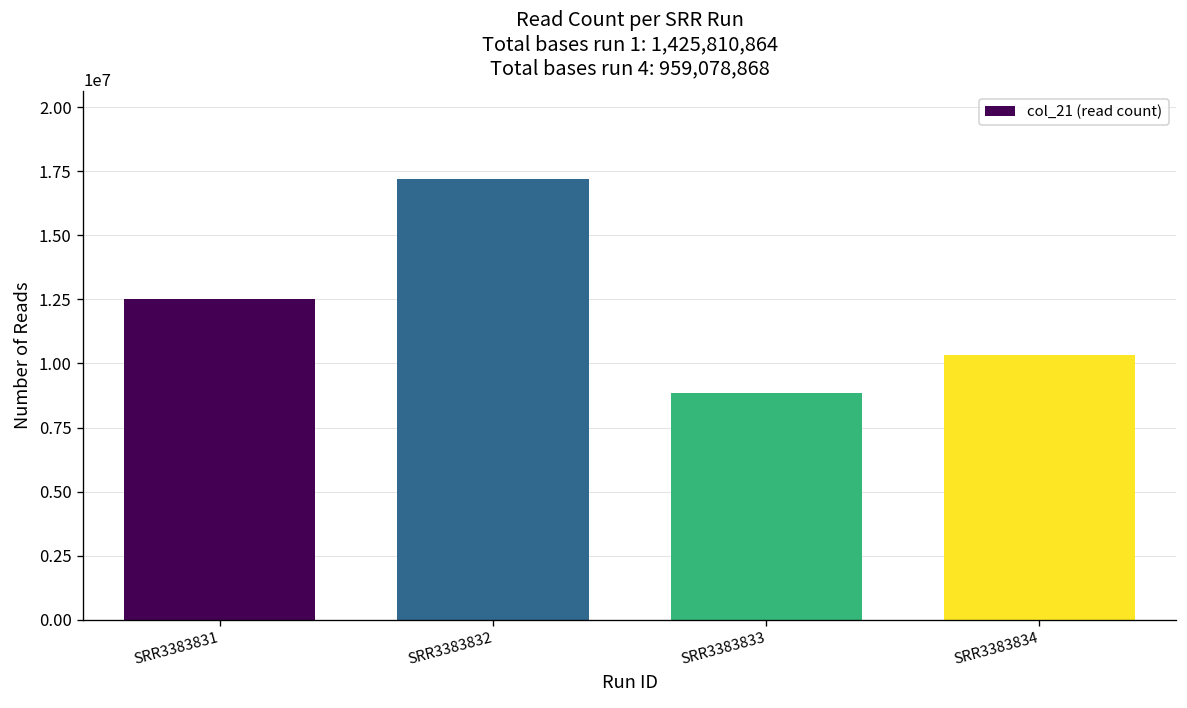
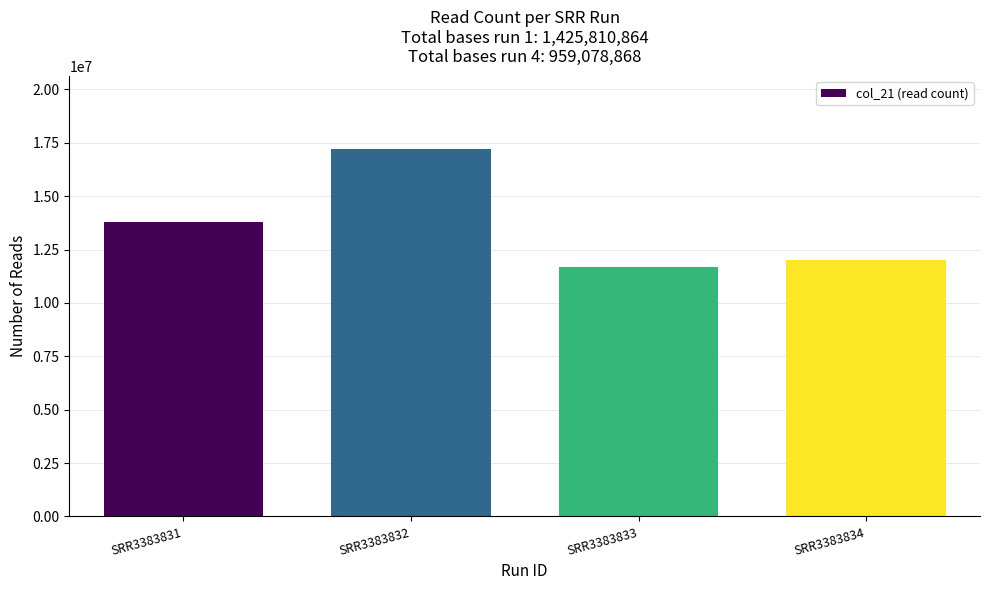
  {
-   "SRR3383831": 12500000,
+   "SRR3383831": 13800000,
    "SRR3383832": 17200000,
-   "SRR3383833": 8900000,
-   "SRR3383834": 10300000
+   "SRR3383833": 11700000,
+   "SRR3383834": 12000000
  }
